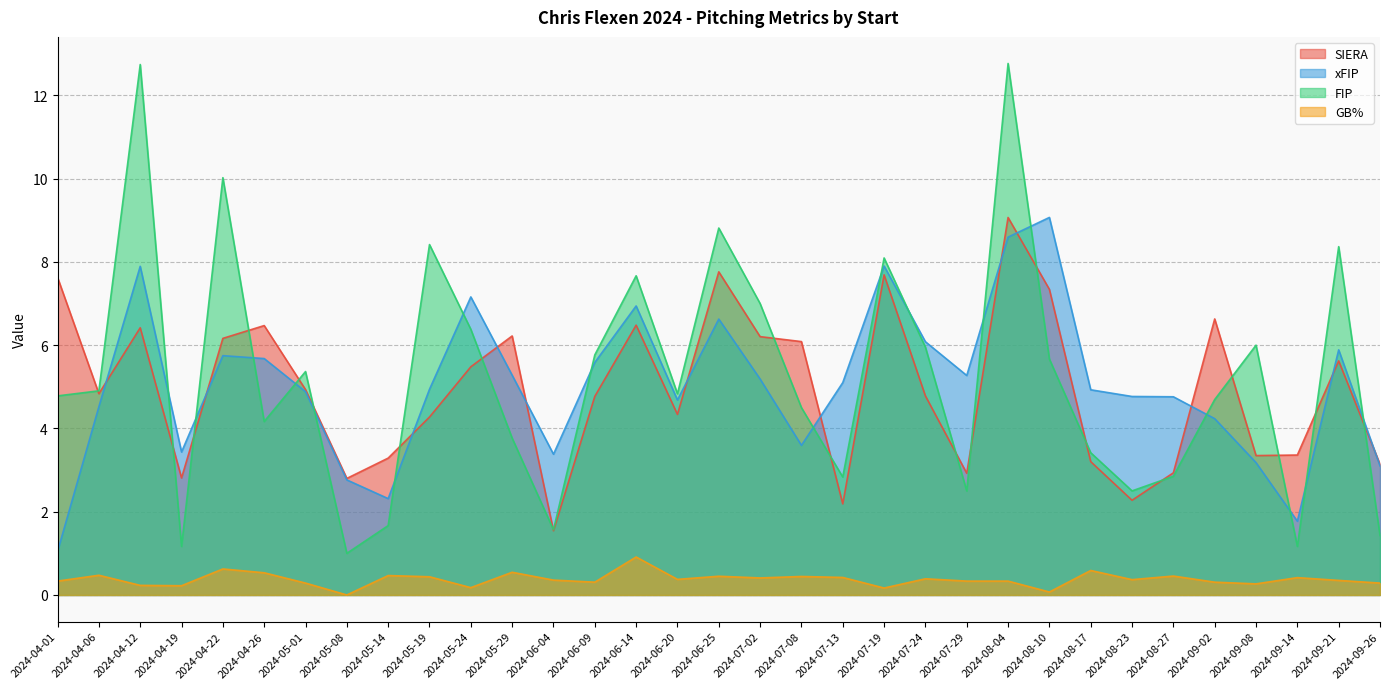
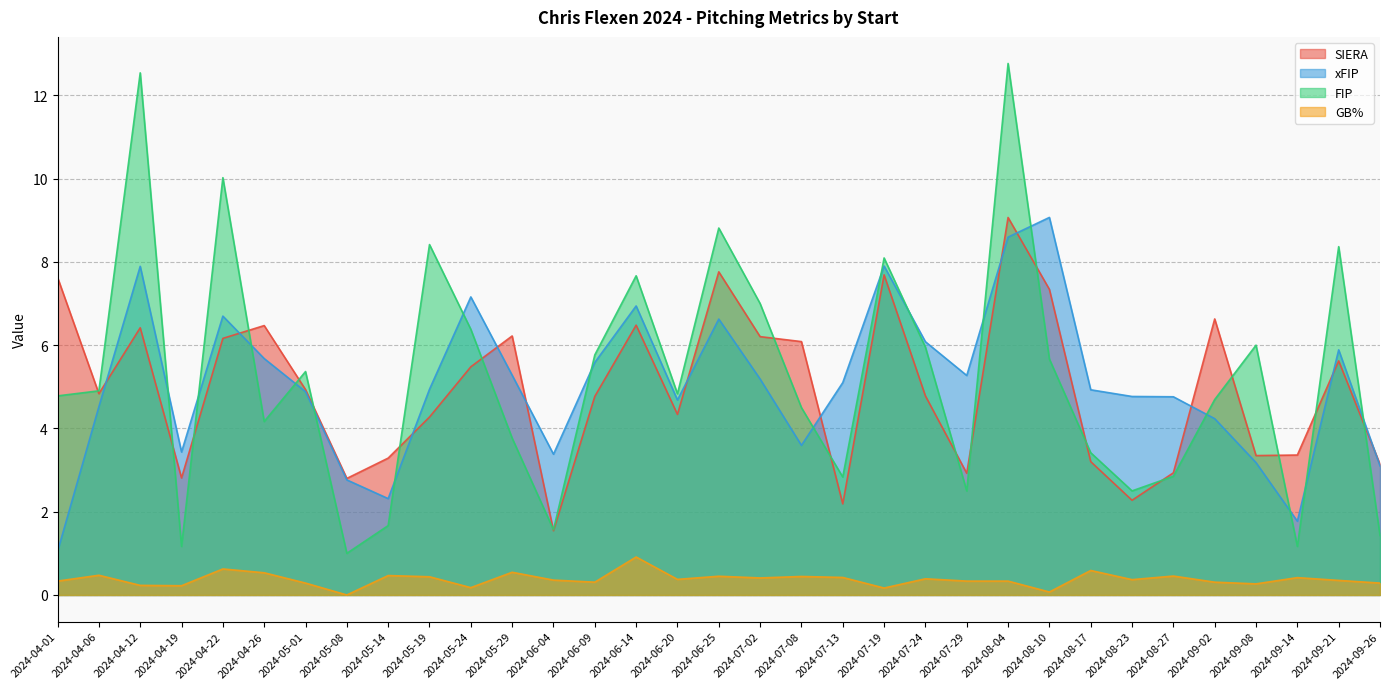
  {
    "SIERA": {
      "2024-04-01": 7.6,
      "2024-04-06": 4.8,
      "2024-04-12": 6.4,
      "2024-04-19": 2.8,
      "2024-04-22": 6.2,
      "2024-04-26": 6.5,
      "2024-05-14": 3.3,
      "2024-05-19": 4.3,
      "2024-05-24": 5.5,
      "2024-05-29": 6.2,
      "2024-06-09": 4.8,
      "2024-06-14": 6.5,
      "2024-06-20": 4.3,
      "2024-06-25": 7.8,
      "2024-07-02": 6.2,
      "2024-07-08": 6.1,
      "2024-07-13": 2.2,
      "2024-07-19": 7.7,
      "2024-07-24": 4.8,
      "2024-07-29": 2.9,
      "2024-08-04": 9.1,
      "2024-08-10": 7.3,
      "2024-08-17": 3.2,
      "2024-08-23": 2.3,
      "2024-08-27": 2.9,
      "2024-09-02": 6.6,
      "2024-09-08": 3.3,
      "2024-09-14": 3.4,
      "2024-09-21": 5.6
    },
    "xFIP": {
      "2024-04-01": 1.0,
      "2024-04-06": 4.5,
      "2024-04-12": 7.9,
      "2024-04-19": 3.4,
-     "2024-04-22": 5.7,
+     "2024-04-22": 6.7,
      "2024-04-26": 5.7,
      "2024-05-14": 2.3,
      "2024-05-19": 4.9,
      "2024-05-24": 7.2,
      "2024-05-29": 5.3,
      "2024-06-04": 3.4,
      "2024-06-09": 5.6,
      "2024-06-14": 6.9,
      "2024-06-20": 4.7,
      "2024-06-25": 6.6,
      "2024-07-02": 5.2,
      "2024-07-08": 3.6,
      "2024-07-13": 5.1,
      "2024-07-19": 7.9,
      "2024-07-24": 6.1,
      "2024-07-29": 5.3,
      "2024-08-04": 8.6,
      "2024-08-10": 9.1,
      "2024-08-17": 4.9,
      "2024-08-23": 4.8,
      "2024-08-27": 4.8,
      "2024-09-02": 4.2,
      "2024-09-08": 3.2,
      "2024-09-14": 1.8,
      "2024-09-21": 5.9
    },
    "FIP": {
      "2024-04-01": 4.8,
      "2024-04-06": 4.9,
-     "2024-04-12": 12.7,
+     "2024-04-12": 12.5,
      "2024-04-19": 1.2,
      "2024-04-22": 10.0,
      "2024-04-26": 4.2,
      "2024-05-01": 5.4,
      "2024-05-08": 1.0,
      "2024-05-14": 1.7,
      "2024-05-19": 8.4,
      "2024-05-24": 6.4,
      "2024-05-29": 3.8,
      "2024-06-09": 5.8,
      "2024-06-14": 7.7,
      "2024-06-20": 4.8,
      "2024-06-25": 8.8,
      "2024-07-02": 7.0,
      "2024-07-08": 4.5,
      "2024-07-13": 2.8,
      "2024-07-19": 8.1,
      "2024-07-24": 6.0,
      "2024-07-29": 2.5,
      "2024-08-04": 12.8,
      "2024-08-10": 5.7,
      "2024-08-17": 3.4,
      "2024-08-23": 2.5,
      "2024-08-27": 2.9,
      "2024-09-02": 4.7,
      "2024-09-08": 6.0,
      "2024-09-14": 1.2,
      "2024-09-21": 8.4,
      "2024-09-26": 1.4
    },
    "GB%": {
      "2024-04-01": 0.3,
      "2024-04-06": 0.5,
      "2024-04-12": 0.2,
      "2024-04-19": 0.2,
      "2024-04-22": 0.6,
      "2024-04-26": 0.5,
      "2024-05-01": 0.3,
      "2024-05-08": 0.0,
      "2024-05-14": 0.5,
      "2024-05-19": 0.4,
      "2024-05-24": 0.2,
      "2024-05-29": 0.5,
      "2024-06-04": 0.4,
      "2024-06-09": 0.3,
      "2024-06-14": 0.9,
      "2024-06-20": 0.4,
      "2024-06-25": 0.5,
      "2024-07-02": 0.4,
      "2024-07-08": 0.4,
      "2024-07-13": 0.4,
      "2024-07-19": 0.2,
      "2024-07-24": 0.4,
      "2024-07-29": 0.3,
      "2024-08-04": 0.3,
      "2024-08-10": 0.1,
      "2024-08-17": 0.6,
      "2024-08-23": 0.4,
      "2024-08-27": 0.5,
      "2024-09-02": 0.3,
      "2024-09-08": 0.3,
      "2024-09-14": 0.4,
      "2024-09-21": 0.4,
      "2024-09-26": 0.3
    }
  }
